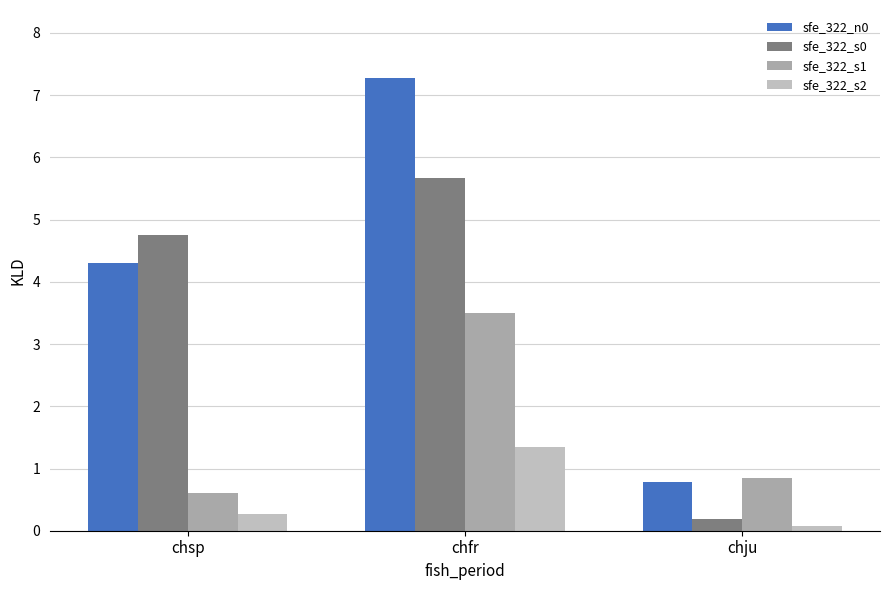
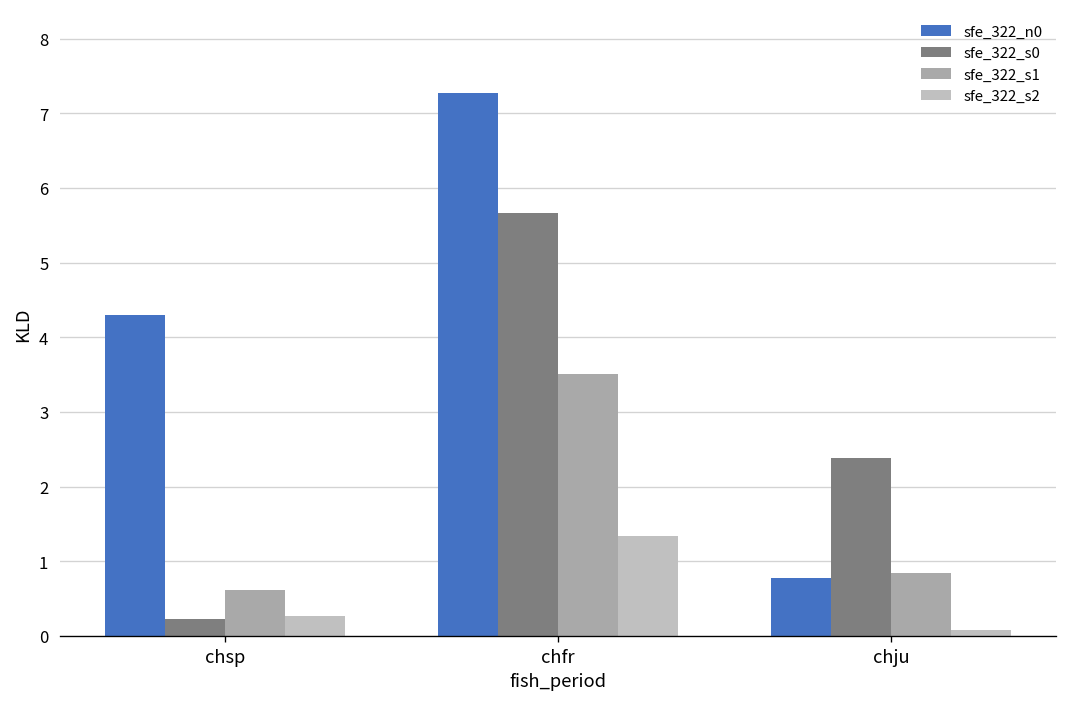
  {
    "sfe_322_n0": {
      "chsp": 4.3,
      "chfr": 7.3,
      "chju": 0.8
    },
    "sfe_322_s0": {
-     "chsp": 4.8,
+     "chsp": 0.2,
      "chfr": 5.7,
-     "chju": 0.2
+     "chju": 2.4
    }
  }
